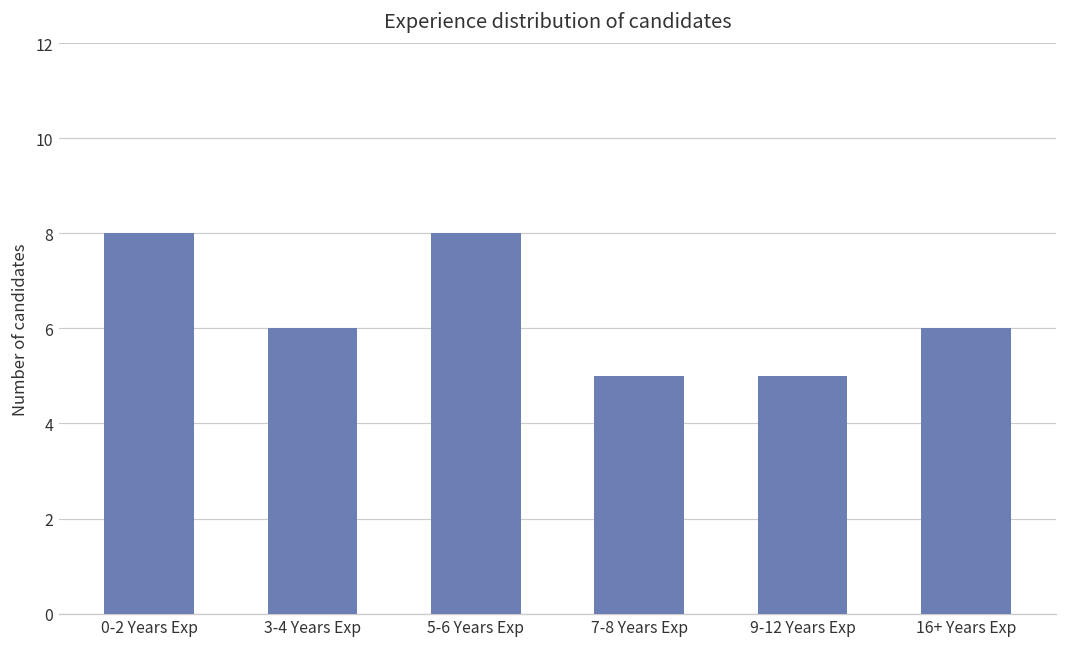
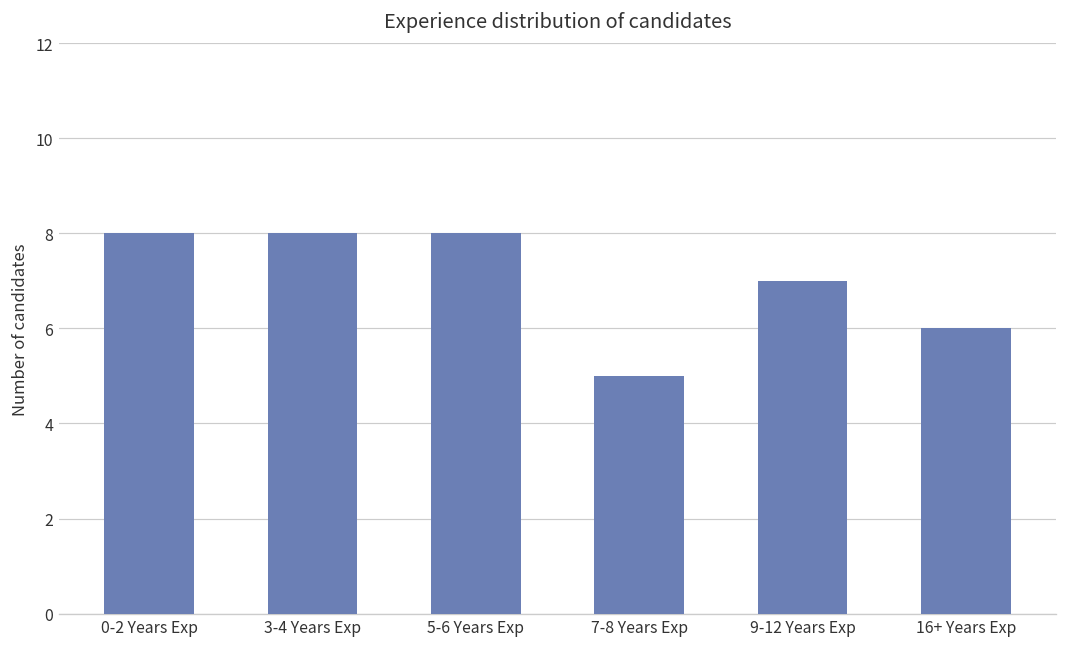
  {
    "0-2 Years Exp": 8,
-   "3-4 Years Exp": 6,
+   "3-4 Years Exp": 8,
    "5-6 Years Exp": 8,
    "7-8 Years Exp": 5,
-   "9-12 Years Exp": 5,
+   "9-12 Years Exp": 7,
    "16+ Years Exp": 6
  }
